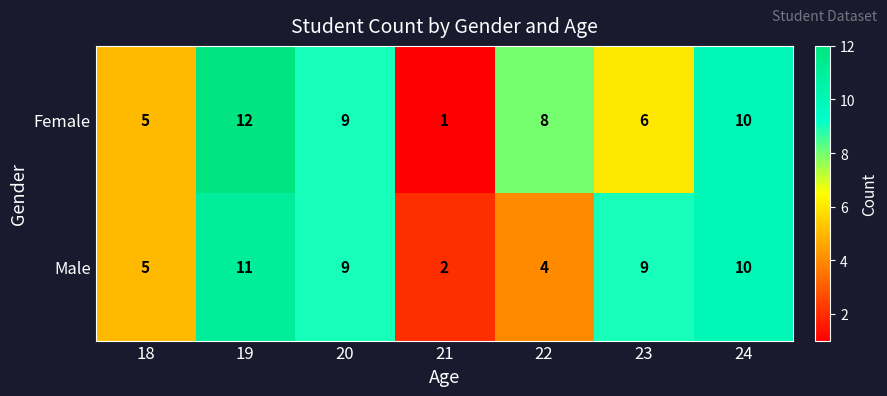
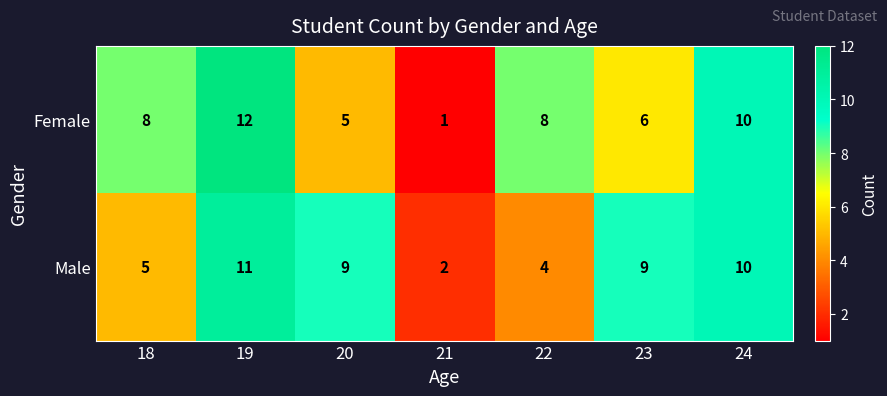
  {
    "Female": {
-     "18": 5,
+     "18": 8,
      "19": 12,
-     "20": 9,
+     "20": 5,
      "21": 1,
      "22": 8,
      "23": 6,
      "24": 10
    },
    "Male": {
      "18": 5,
      "19": 11,
      "20": 9,
      "21": 2,
      "22": 4,
      "23": 9,
      "24": 10
    }
  }
